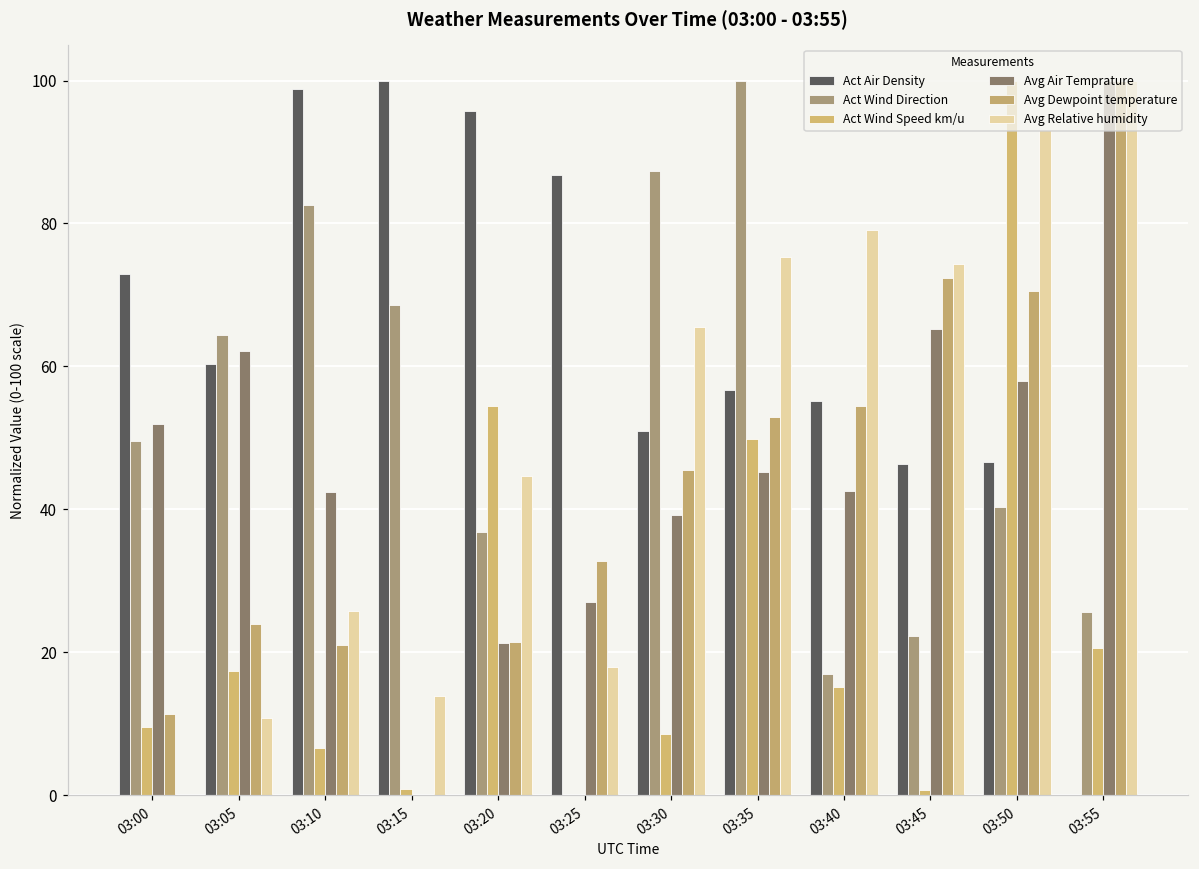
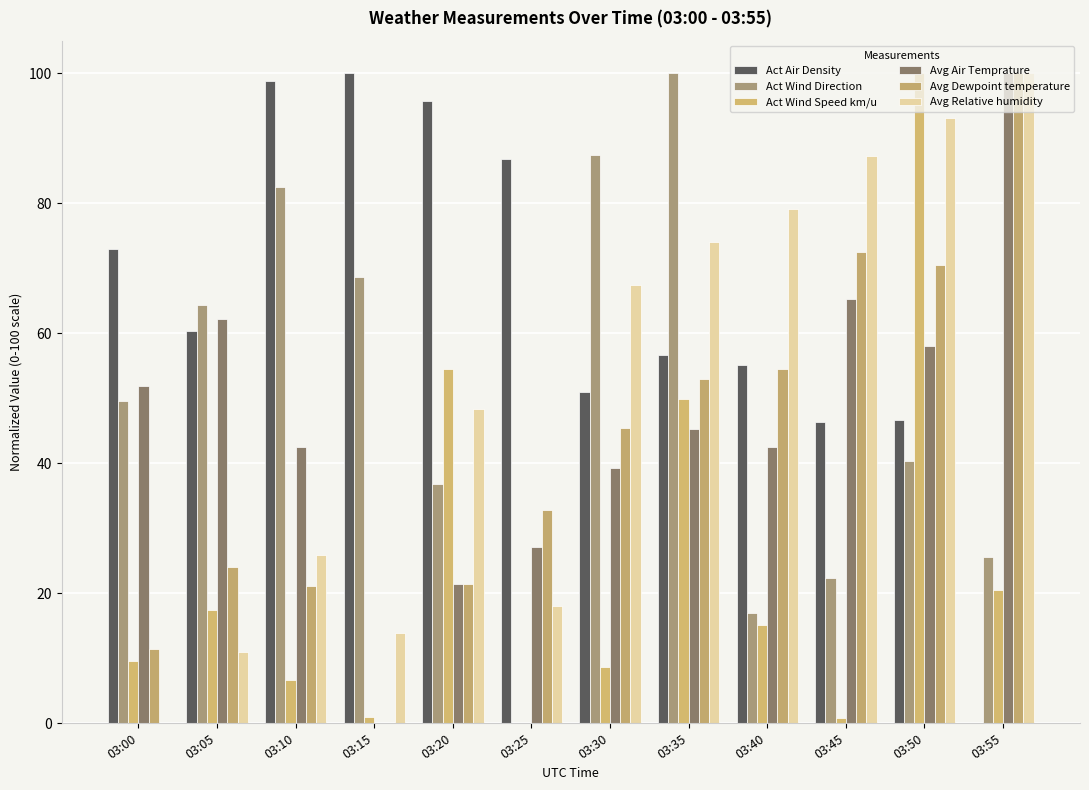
  {
    "Avg Relative humidity": {
      "03:00": 0,
      "03:05": 11,
      "03:10": 26,
      "03:15": 14,
-     "03:20": 45,
+     "03:20": 48,
      "03:25": 18,
-     "03:30": 66,
-     "03:35": 75,
+     "03:30": 67,
+     "03:35": 74,
      "03:40": 79,
-     "03:45": 74,
+     "03:45": 87,
      "03:50": 93
    }
  }
